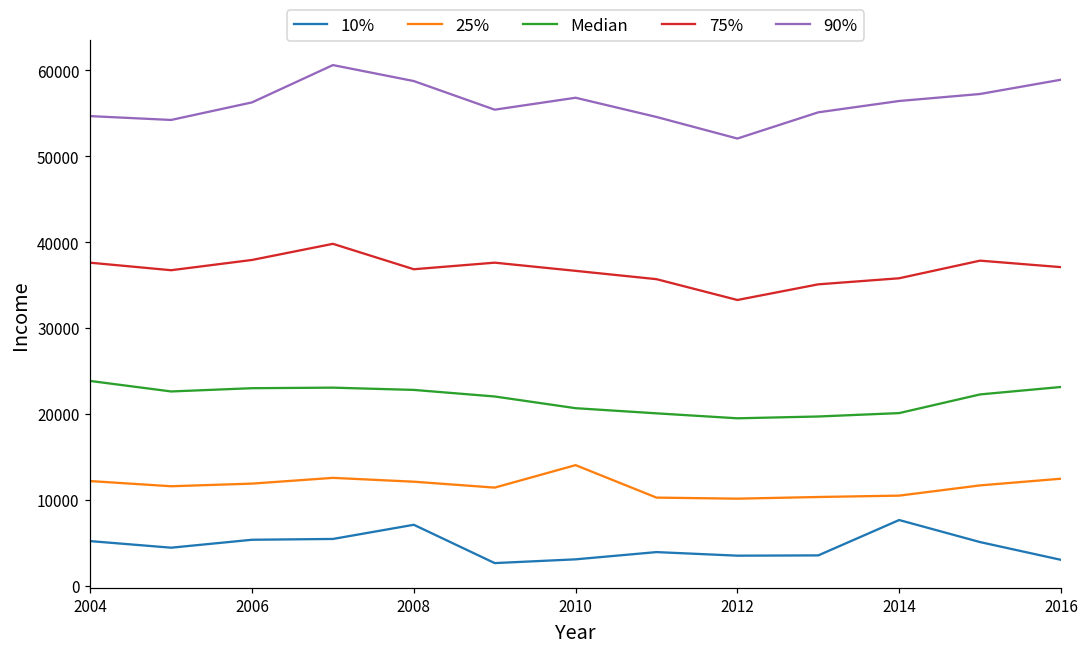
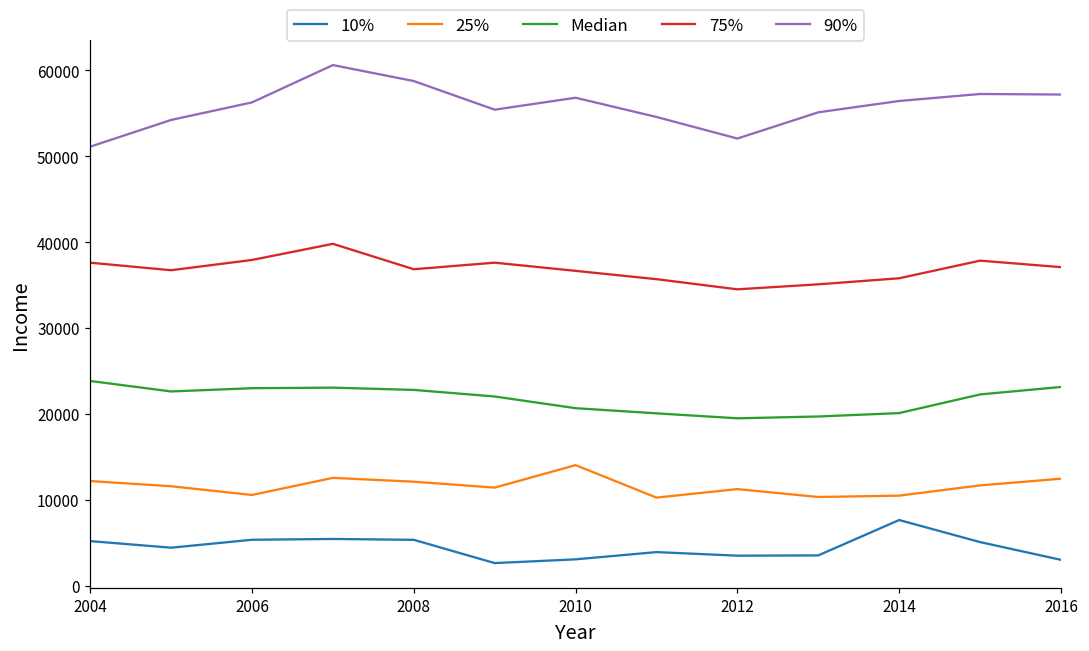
  {
    "10%": {
      "2004": 5000,
      "2006": 5000,
-     "2008": 7000,
+     "2008": 5000,
      "2010": 3000,
      "2012": 4000,
      "2014": 8000,
      "2016": 3000
    },
    "25%": {
      "2004": 12000,
-     "2006": 12000,
+     "2006": 11000,
      "2008": 12000,
      "2010": 14000,
-     "2012": 10000,
+     "2012": 11000,
      "2014": 11000,
      "2016": 12000
    },
    "Median": {
      "2004": 24000,
      "2006": 23000,
      "2008": 23000,
      "2010": 21000,
      "2012": 20000,
      "2014": 20000,
      "2016": 23000
    },
    "75%": {
      "2004": 38000,
      "2006": 38000,
      "2008": 37000,
      "2010": 37000,
-     "2012": 33000,
+     "2012": 35000,
      "2014": 36000,
      "2016": 37000
    },
    "90%": {
-     "2004": 55000,
+     "2004": 51000,
      "2006": 56000,
      "2008": 59000,
      "2010": 57000,
      "2012": 52000,
      "2014": 56000,
-     "2016": 59000
+     "2016": 57000
    }
  }
